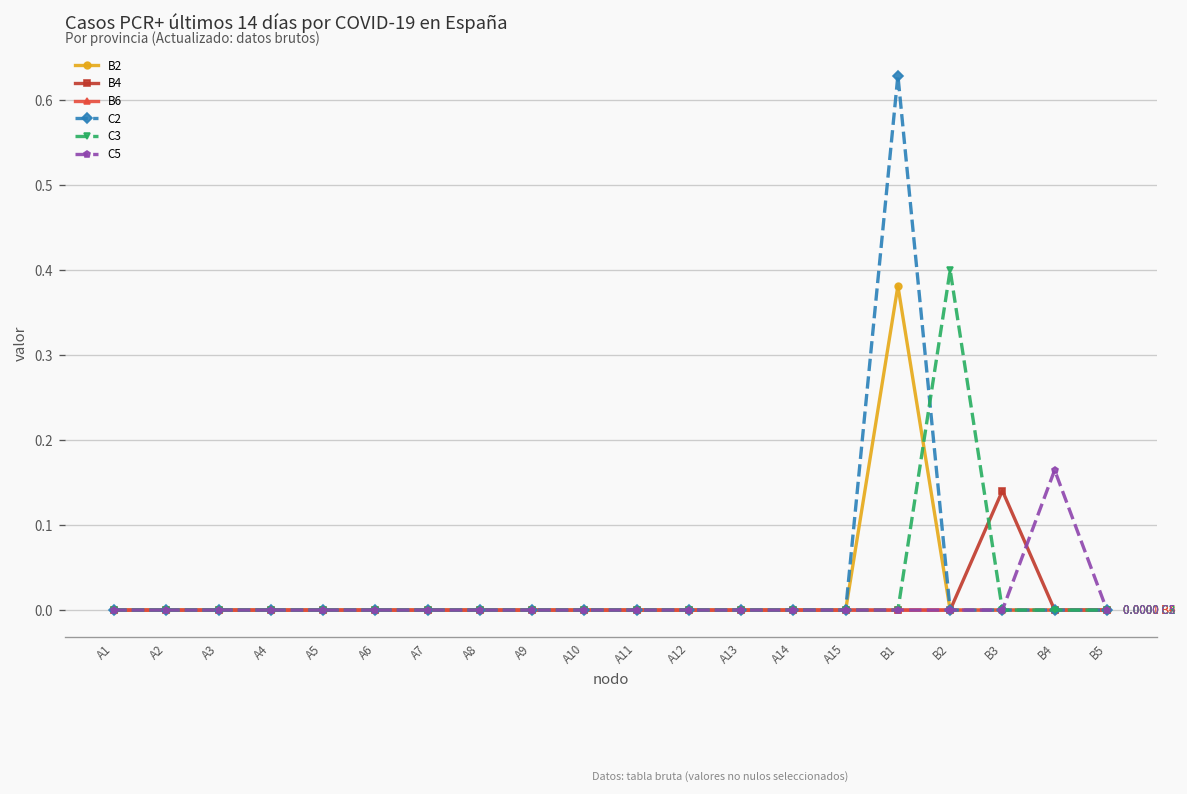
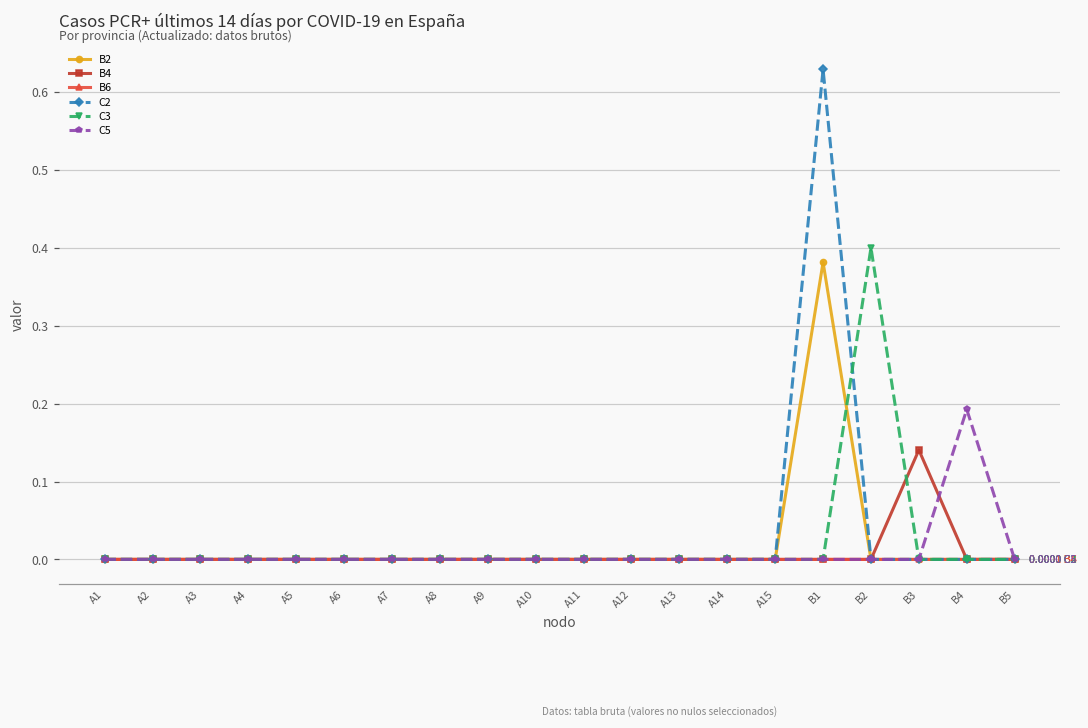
  {
    "B2": {
      "B1": 0.38
    },
    "C2": {
      "B1": 0.63
    },
    "C3": {
      "B2": 0.40
    },
    "C5": {
-     "B4": 0.16
+     "B4": 0.19
    }
  }
